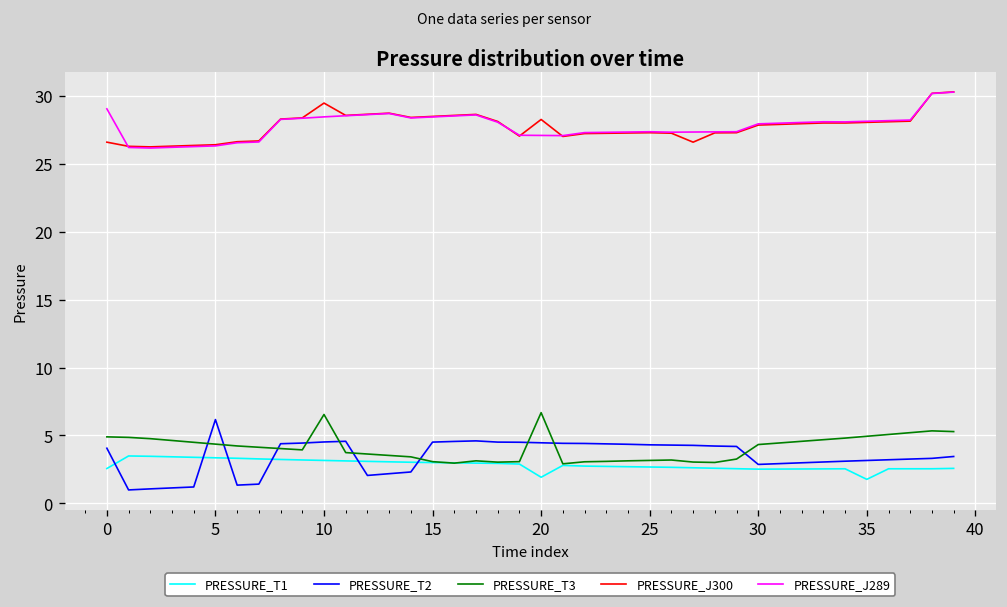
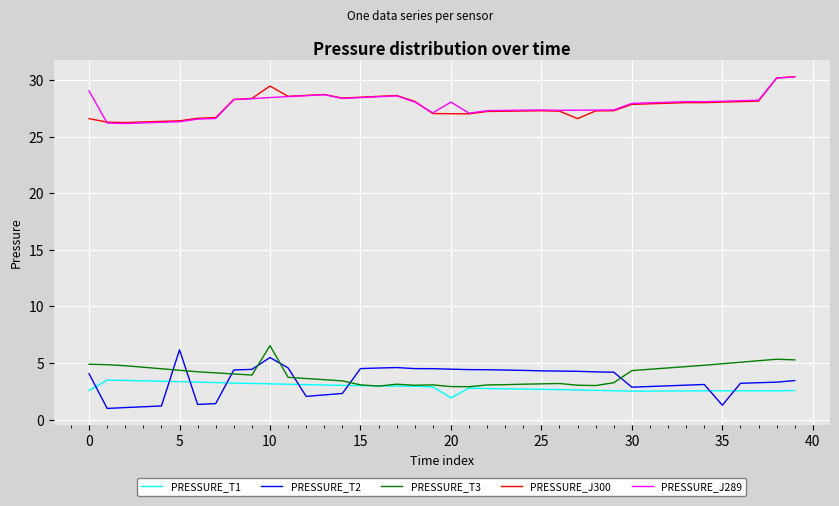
  {
    "PRESSURE_T1": {
      "0": 2.6,
      "5": 3.4,
      "10": 3.2,
      "20": 1.9,
      "25": 2.7,
      "30": 2.5,
-     "35": 1.8
+     "35": 2.5
    },
    "PRESSURE_T2": {
      "0": 4.1,
      "5": 6.2,
-     "10": 4.5,
+     "10": 5.5,
      "15": 4.5,
      "20": 4.5,
      "25": 4.3,
      "30": 2.9,
-     "35": 3.2
+     "35": 1.3
    },
    "PRESSURE_T3": {
      "0": 4.9,
      "5": 4.4,
      "10": 6.5,
-     "20": 6.7,
+     "20": 2.9,
      "25": 3.2,
      "30": 4.3,
      "35": 4.9
    },
    "PRESSURE_J300": {
      "0": 26.6,
      "10": 29.5,
-     "20": 28.3
+     "20": 27.0
    },
    "PRESSURE_J289": {
      "0": 29.0,
      "10": 28.5,
-     "20": 27.1
+     "20": 28.1
    }
  }
